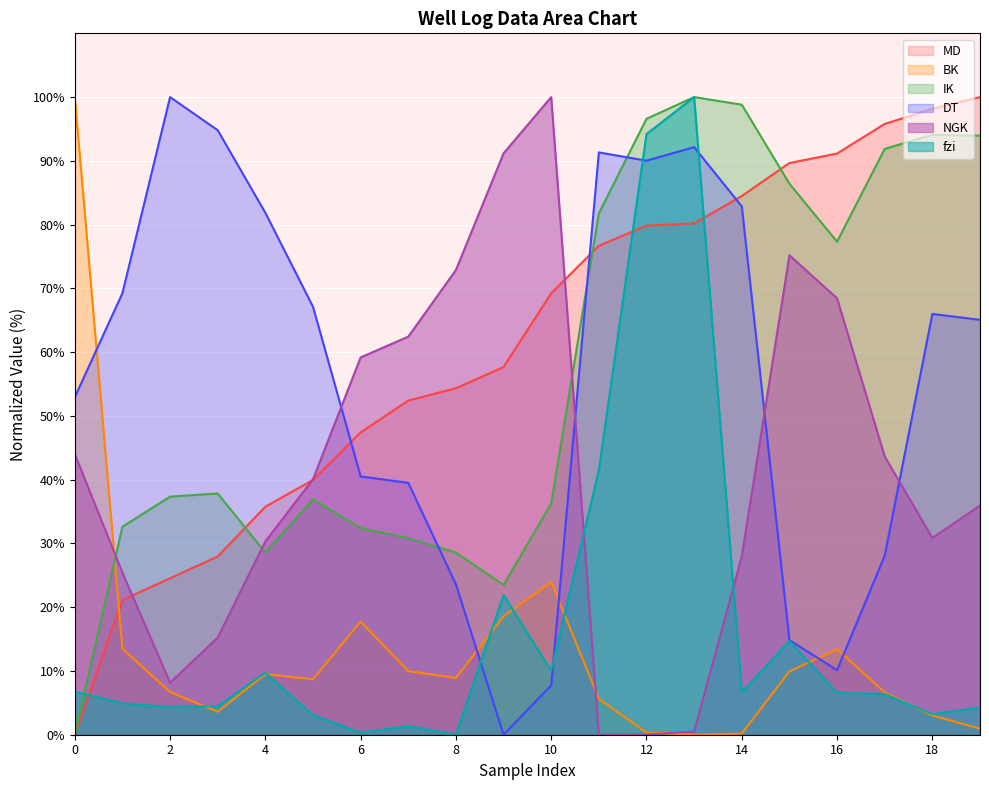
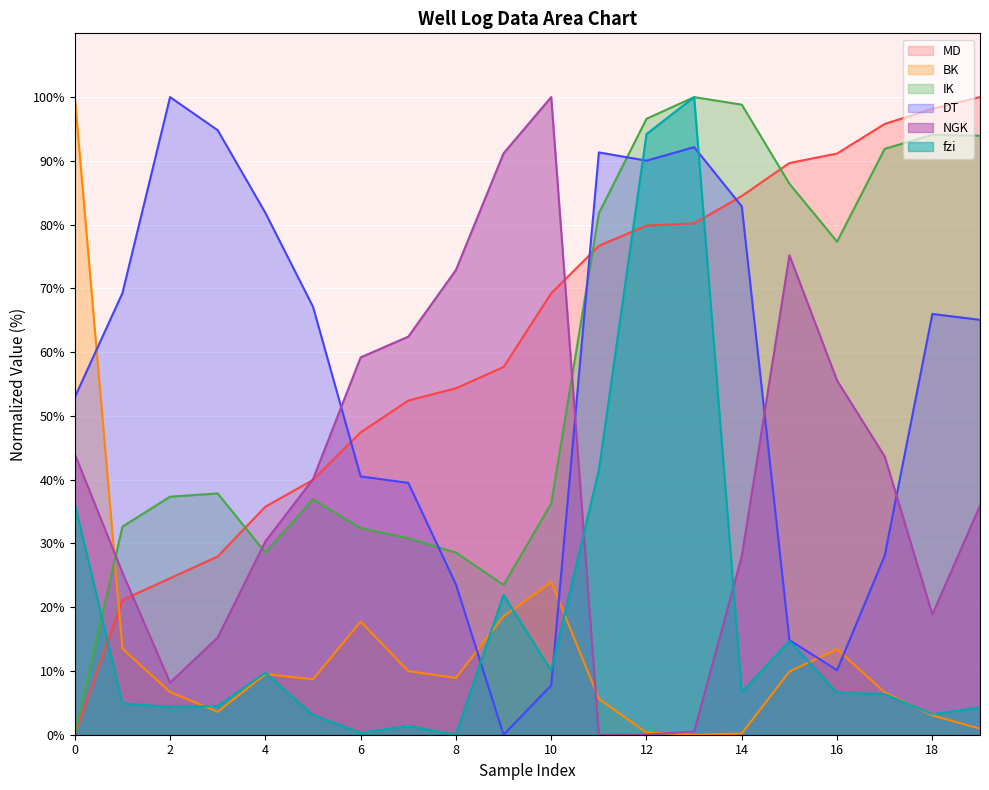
  {
    "IK": {
      "2": "37%",
      "4": "29%",
      "6": "32%",
      "8": "29%",
      "10": "36%",
      "12": "97%",
      "14": "99%",
      "16": "77%"
    },
    "DT": {
      "0": "53%",
      "2": "100%",
      "4": "82%",
      "6": "41%",
      "8": "24%",
      "10": "8%",
      "12": "90%",
      "14": "83%",
      "16": "10%",
      "18": "66%"
    },
    "NGK": {
      "0": "44%",
      "2": "8%",
      "4": "30%",
      "6": "59%",
      "8": "73%",
      "10": "100%",
      "14": "28%",
-     "16": "68%",
-     "18": "31%"
+     "16": "56%",
+     "18": "19%"
    },
    "fzi": {
-     "0": "7%",
+     "0": "36%",
      "2": "4%",
      "6": "0%",
      "8": "0%",
      "10": "10%",
      "12": "94%",
      "14": "7%",
      "16": "7%"
    }
  }
